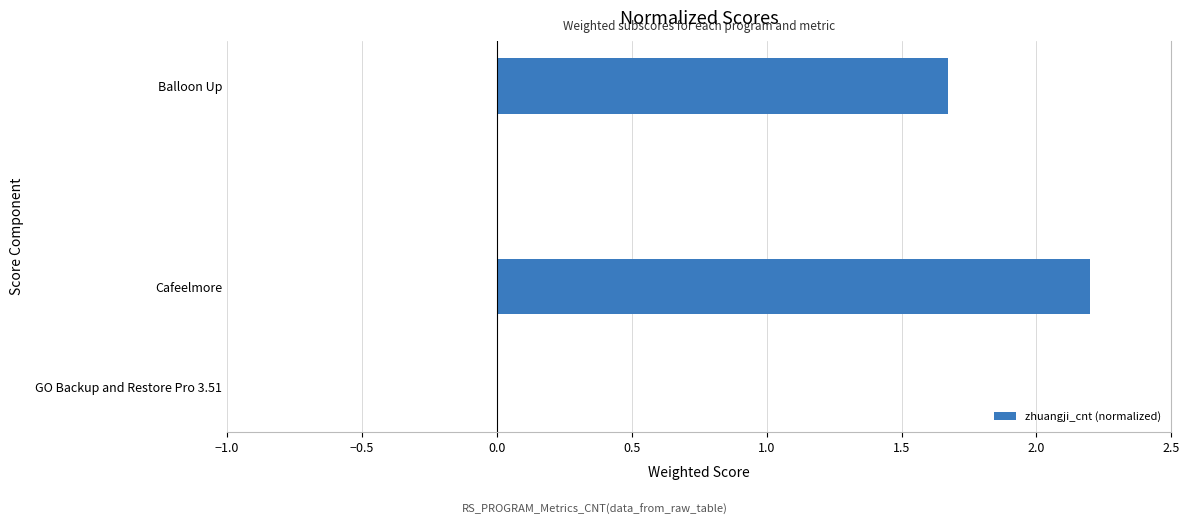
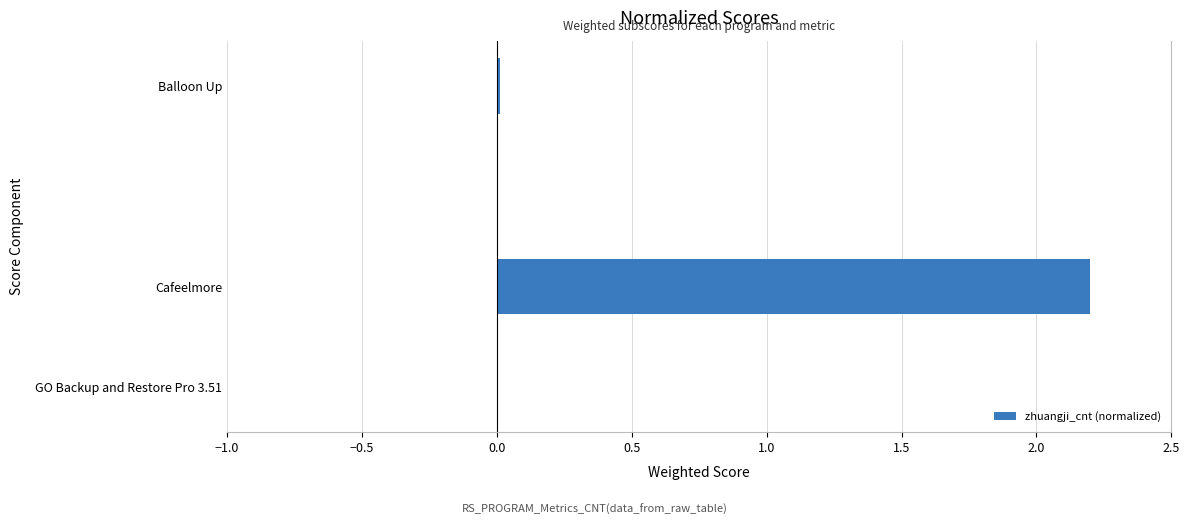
  {
-   "Balloon Up": 1.67,
+   "Balloon Up": 0.01,
    "Cafeelmore": 2.20,
    "GO Backup and Restore Pro 3.51": 0.00
  }
